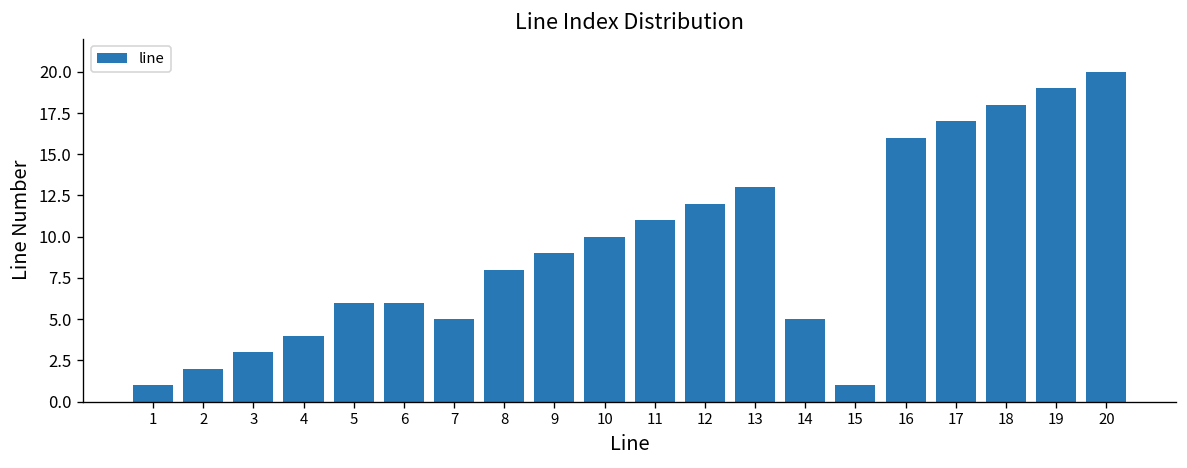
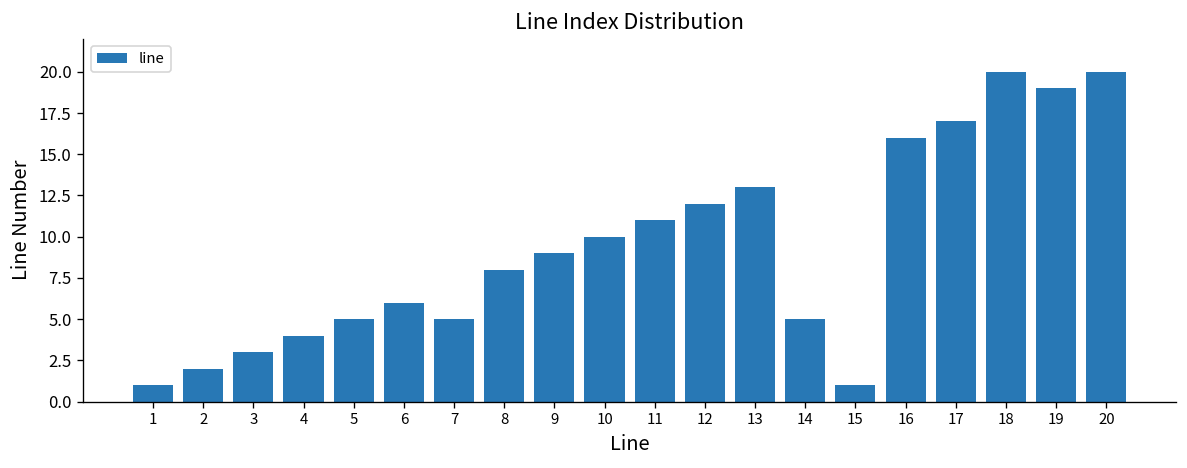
  {
    "1": 1,
    "2": 2,
    "3": 3,
    "4": 4,
-   "5": 6,
+   "5": 5,
    "6": 6,
    "7": 5,
    "8": 8,
    "9": 9,
    "10": 10,
    "11": 11,
    "12": 12,
    "13": 13,
    "14": 5,
    "15": 1,
    "16": 16,
    "17": 17,
-   "18": 18,
+   "18": 20,
    "19": 19,
    "20": 20
  }
